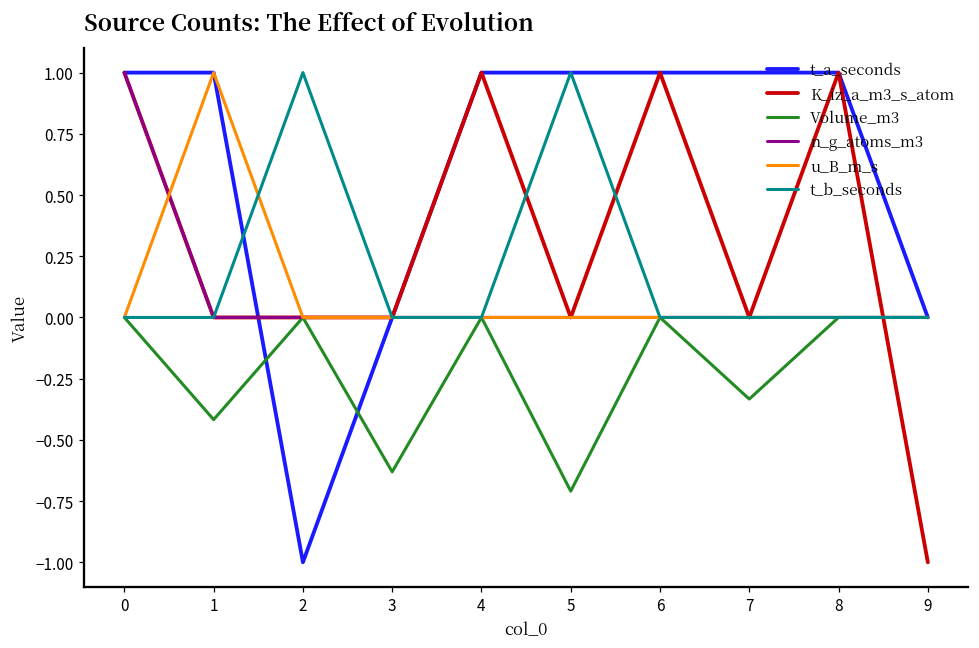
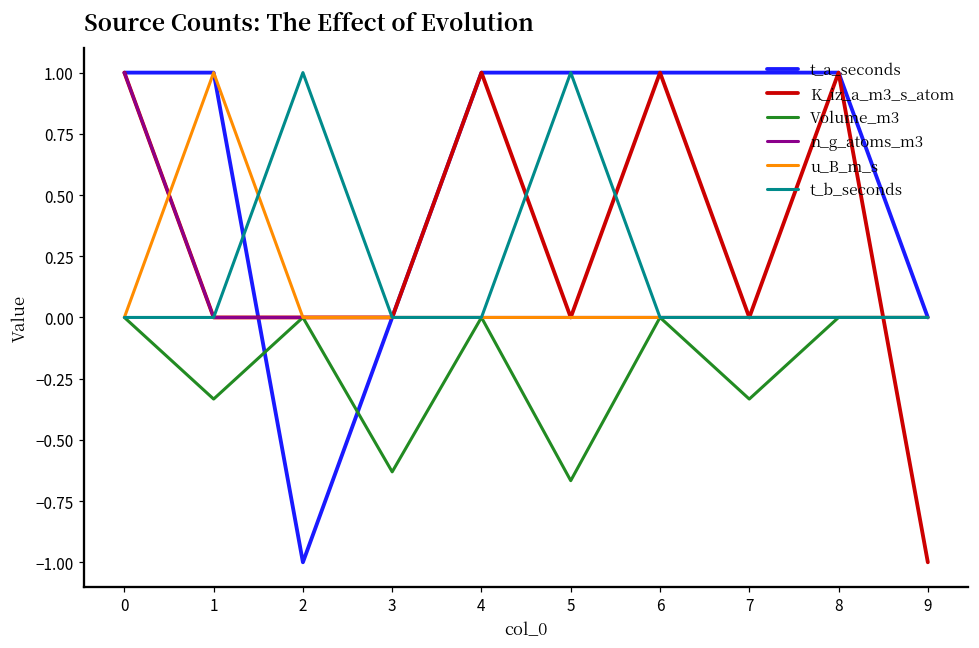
  {
    "t_a_seconds": {
      "2": -1.00,
      "7": 1.00
    },
    "K_iz_a_m3_s_atom": {
      "9": -1.00
    },
    "Volume_m3": {
-     "1": -0.42,
+     "1": -0.33,
      "3": -0.63,
-     "5": -0.71,
+     "5": -0.67,
      "7": -0.33
    },
    "t_b_seconds": {
      "2": 1.00
    }
  }
